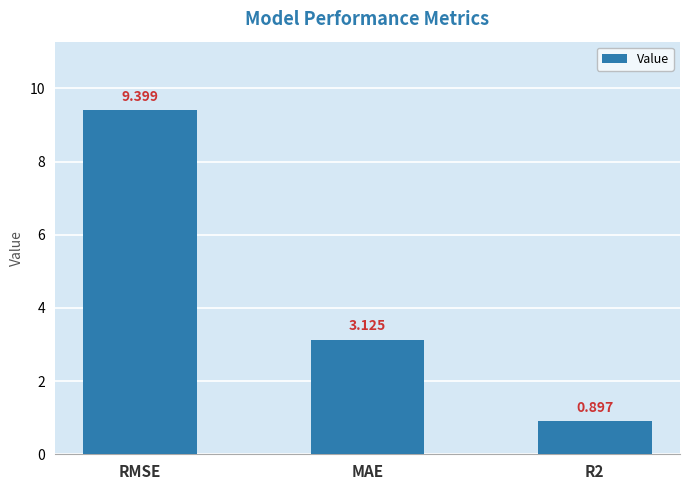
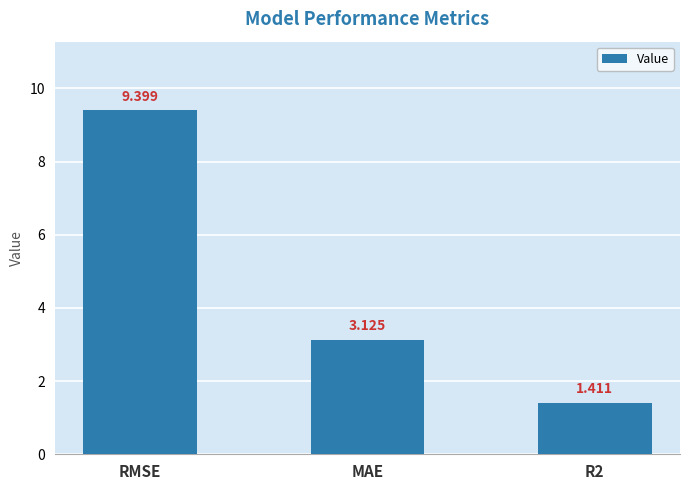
  {
    "RMSE": 9.399,
    "MAE": 3.125,
-   "R2": 0.897
+   "R2": 1.411
  }
